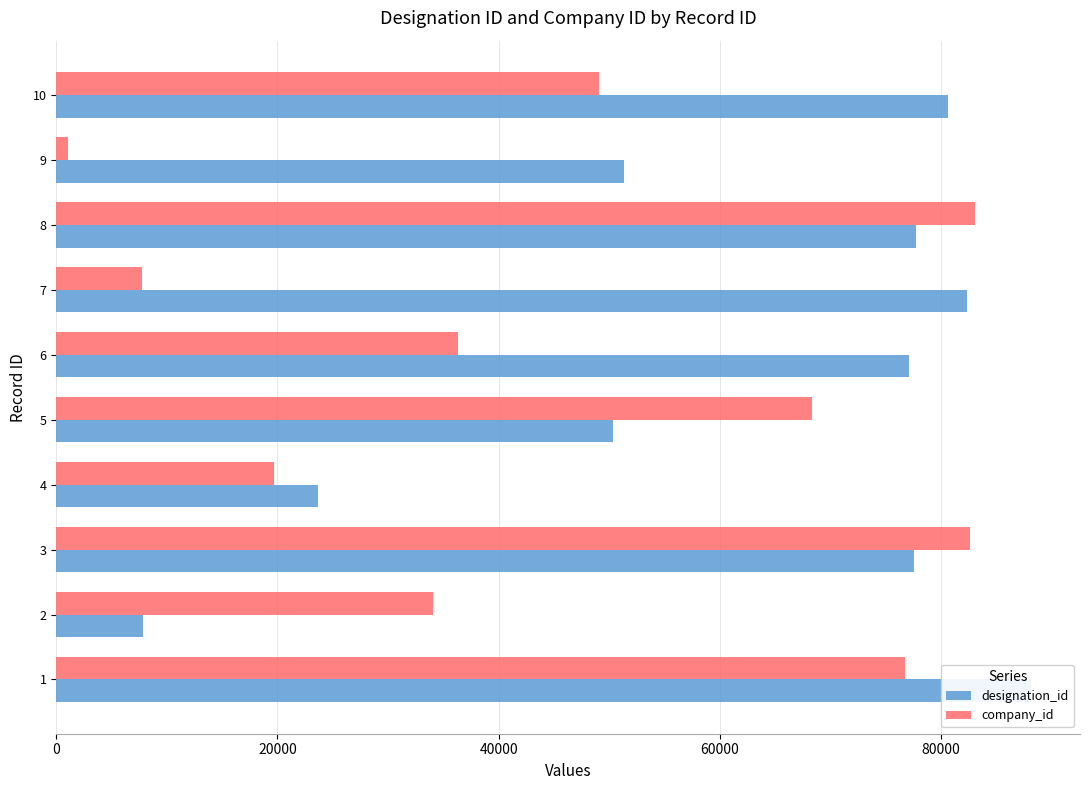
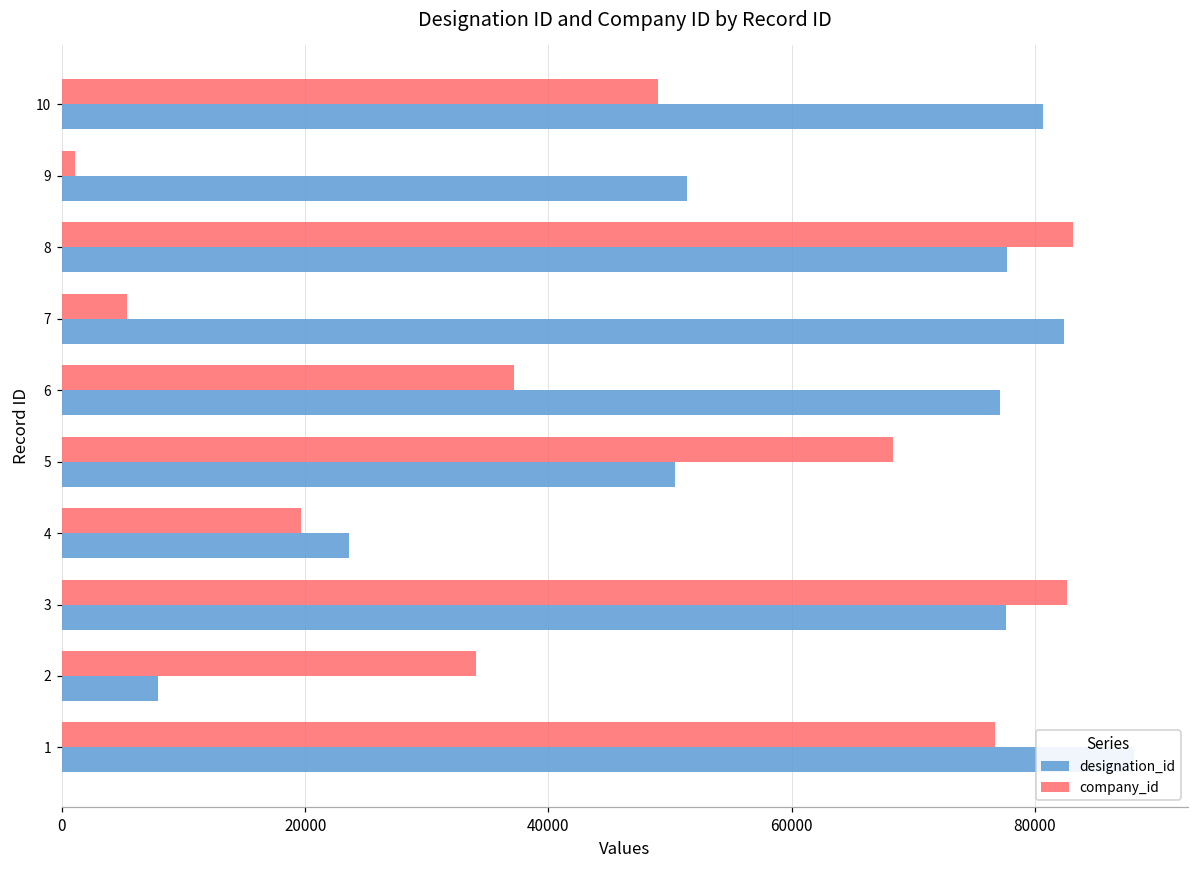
  {
    "designation_id": {
      "10": 80600,
      "9": 51400,
      "8": 77700,
      "7": 82400,
      "6": 77100,
      "5": 50400,
      "4": 23600,
      "3": 77600,
      "2": 7900
    },
    "company_id": {
      "10": 49000,
      "9": 1100,
      "8": 83100,
-     "7": 7800,
-     "6": 36400,
+     "7": 5300,
+     "6": 37200,
      "5": 68400,
      "4": 19700,
      "3": 82600,
      "2": 34100,
      "1": 76700
    }
  }
